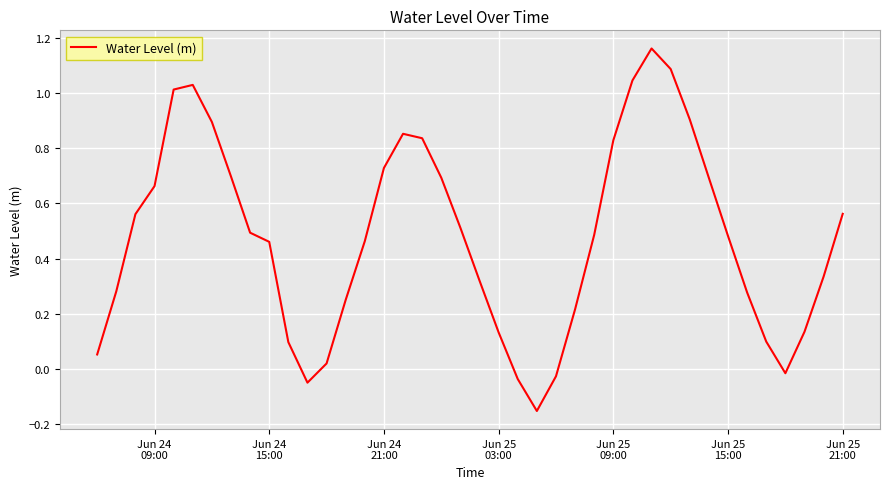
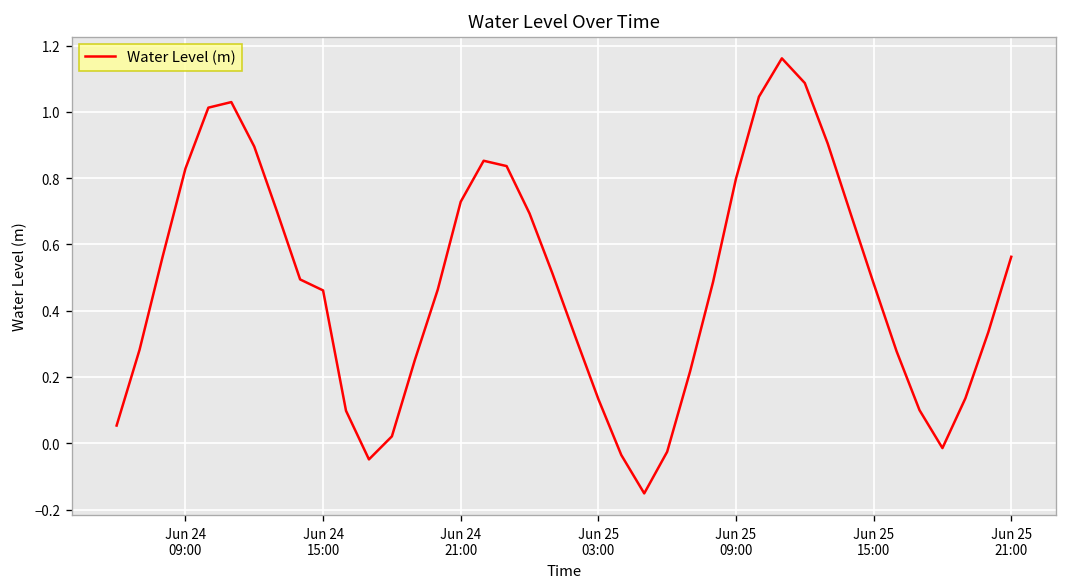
  {
-   "Jun 24 09:00": 0.66,
+   "Jun 24 09:00": 0.83,
    "Jun 24 15:00": 0.46,
    "Jun 24 21:00": 0.73,
    "Jun 25 03:00": 0.13,
-   "Jun 25 09:00": 0.83,
+   "Jun 25 09:00": 0.80,
    "Jun 25 15:00": 0.48,
    "Jun 25 21:00": 0.56
  }
